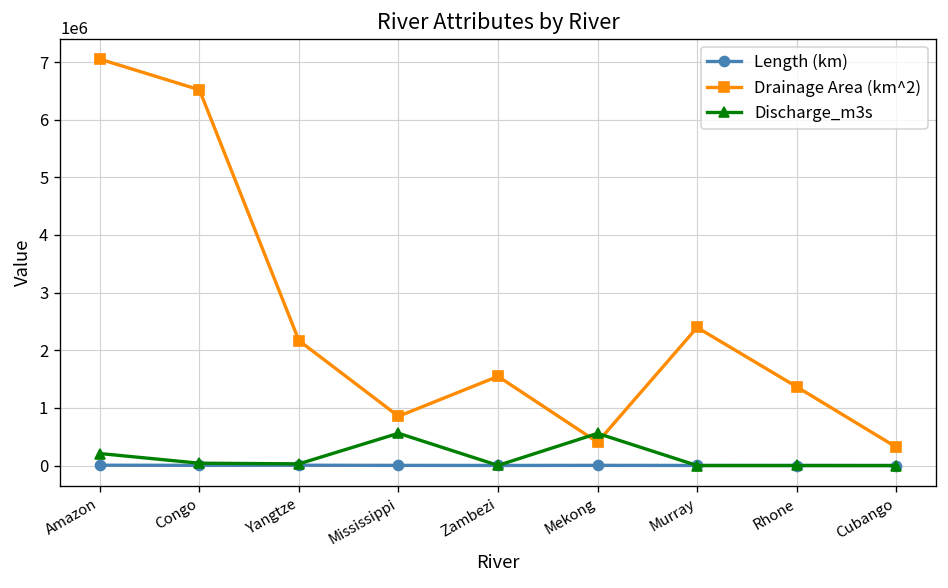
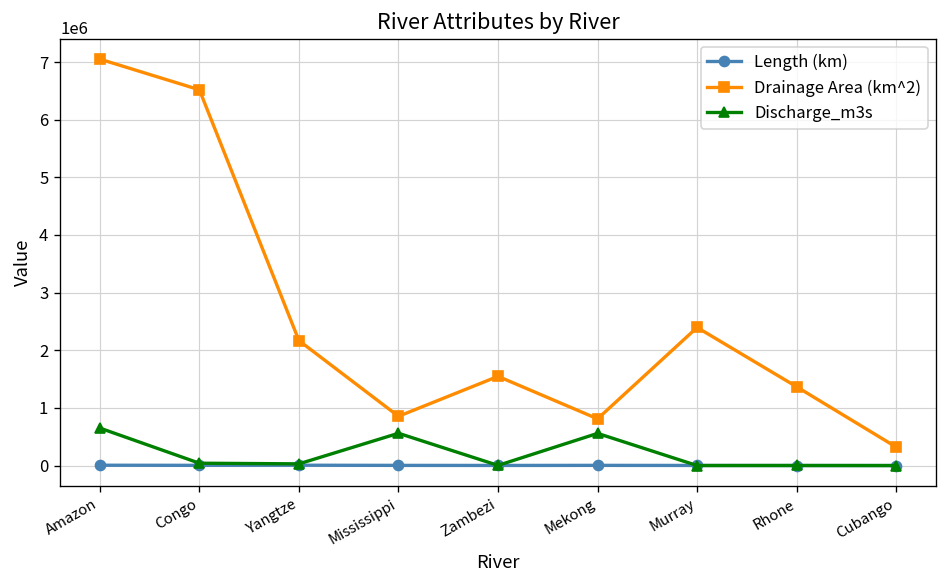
  {
    "Length (km)": {
      "Amazon": 0,
      "Mississippi": 0,
      "Mekong": 0
    },
    "Drainage Area (km^2)": {
      "Amazon": 7100000,
      "Congo": 6500000,
      "Yangtze": 2200000,
      "Mississippi": 900000,
      "Zambezi": 1500000,
-     "Mekong": 400000,
+     "Mekong": 800000,
      "Murray": 2400000,
      "Rhone": 1400000,
      "Cubango": 300000
    },
    "Discharge_m3s": {
-     "Amazon": 200000,
+     "Amazon": 700000,
      "Mississippi": 600000,
      "Mekong": 600000
    }
  }
